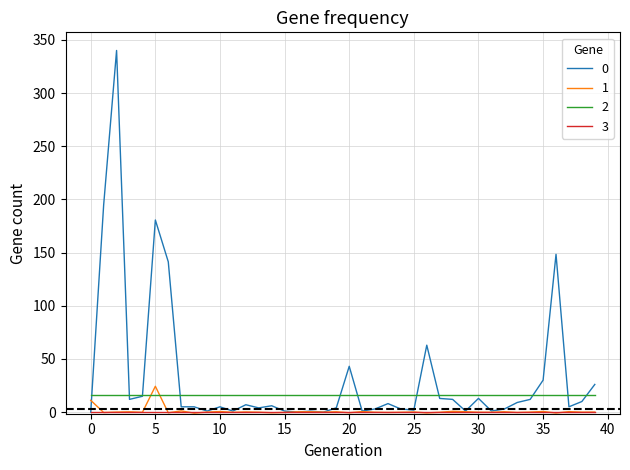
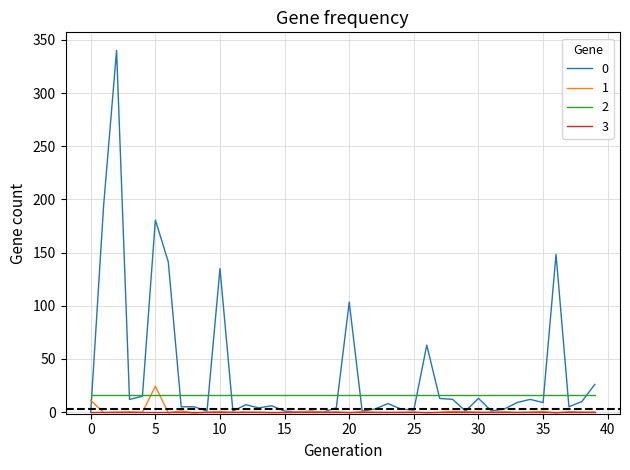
  {
    "0": {
      "5": 181,
-     "10": 5,
-     "20": 43,
+     "10": 135,
+     "20": 103,
      "30": 13,
-     "35": 30
+     "35": 9
    },
    "1": {
      "0": 11,
      "5": 24
    },
    "2": {
      "0": 16,
      "5": 16,
      "10": 16,
      "15": 16,
      "20": 16,
      "25": 16,
      "30": 16,
      "35": 16
    },
    "3": {
      "5": 0
    }
  }
